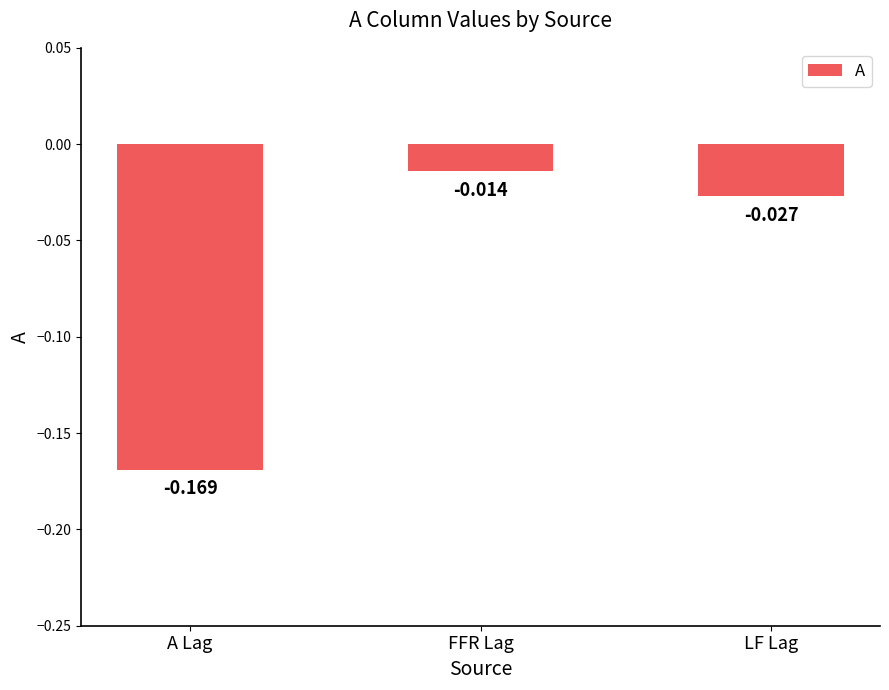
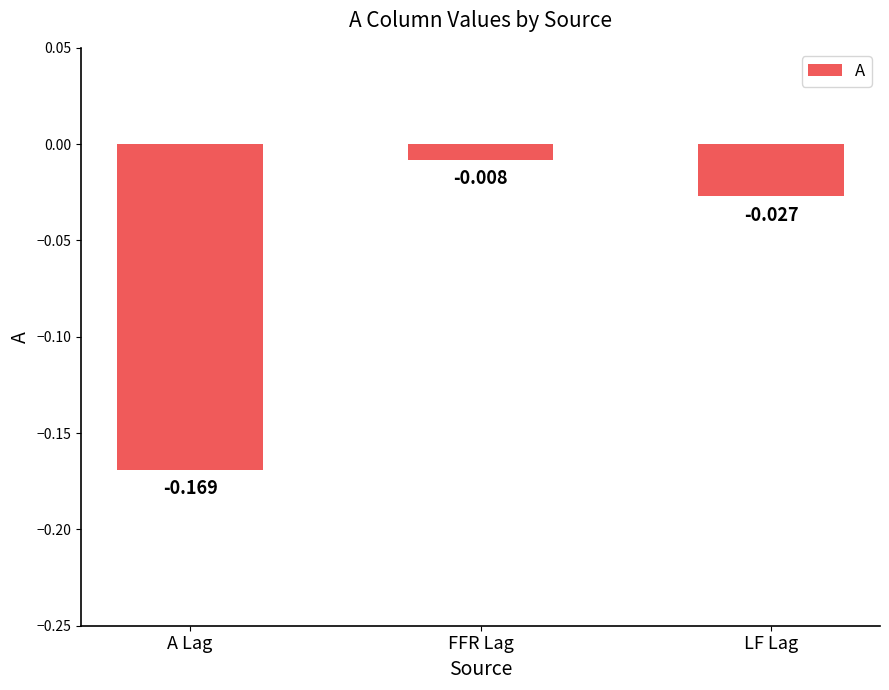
  {
    "A Lag": -0.169,
-   "FFR Lag": -0.014,
+   "FFR Lag": -0.008,
    "LF Lag": -0.027
  }
